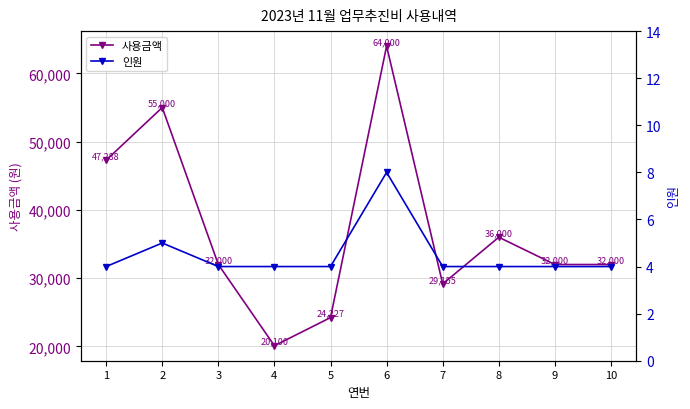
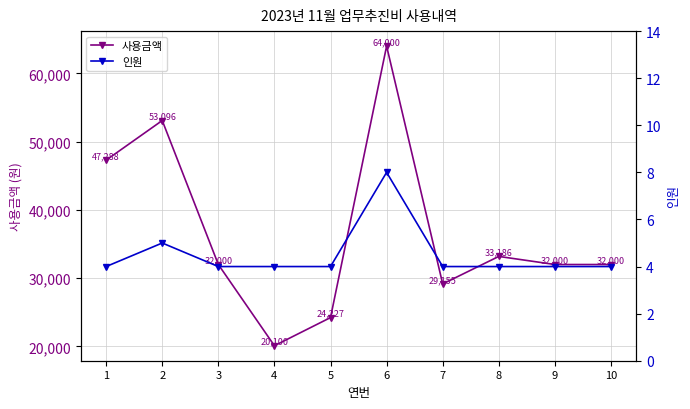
  {
    "사용금액": {
      "1": "47,288",
-     "2": "55,000",
+     "2": "53,096",
      "4": "20,100",
      "5": "24,227",
      "6": "64,000",
      "7": "29,155",
-     "8": "36,000"
+     "8": "33,186"
    }
  }
